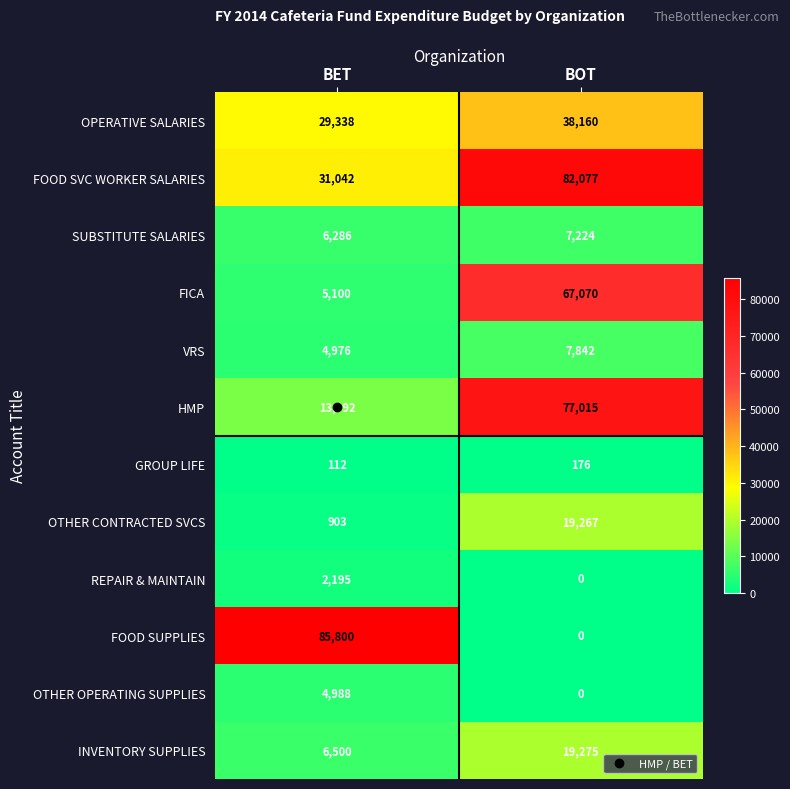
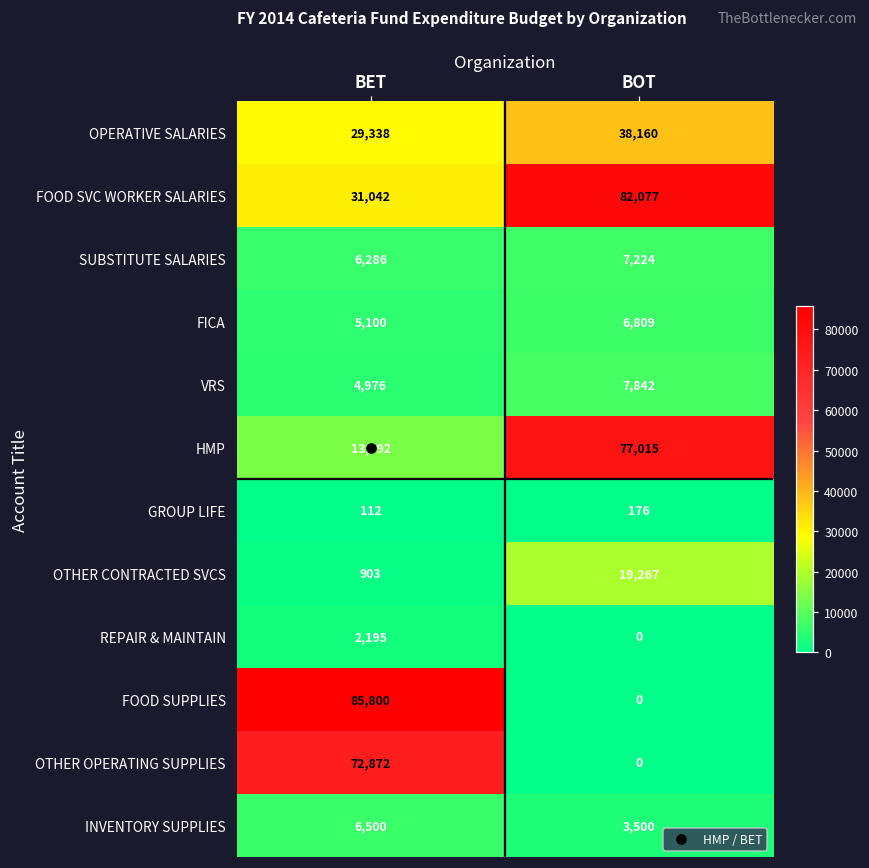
  {
    "OPERATIVE SALARIES": {
      "BET": "29,338",
      "BOT": "38,160"
    },
    "FOOD SVC WORKER SALARIES": {
      "BET": "31,042",
      "BOT": "82,077"
    },
    "SUBSTITUTE SALARIES": {
      "BET": "6,286",
      "BOT": "7,224"
    },
    "FICA": {
      "BET": "5,100",
-     "BOT": "67,070"
+     "BOT": "6,809"
    },
    "VRS": {
      "BET": "4,976",
      "BOT": "7,842"
    },
    "HMP": {
      "BOT": "77,015"
    },
    "GROUP LIFE": {
      "BET": "112",
      "BOT": "176"
    },
    "OTHER CONTRACTED SVCS": {
      "BET": "903",
      "BOT": "19,267"
    },
    "REPAIR & MAINTAIN": {
      "BET": "2,195",
      "BOT": "0"
    },
    "FOOD SUPPLIES": {
      "BET": "85,800",
      "BOT": "0"
    },
    "OTHER OPERATING SUPPLIES": {
-     "BET": "4,988",
+     "BET": "72,872",
      "BOT": "0"
    },
    "INVENTORY SUPPLIES": {
      "BET": "6,500",
-     "BOT": "19,275"
+     "BOT": "3,500"
    }
  }
